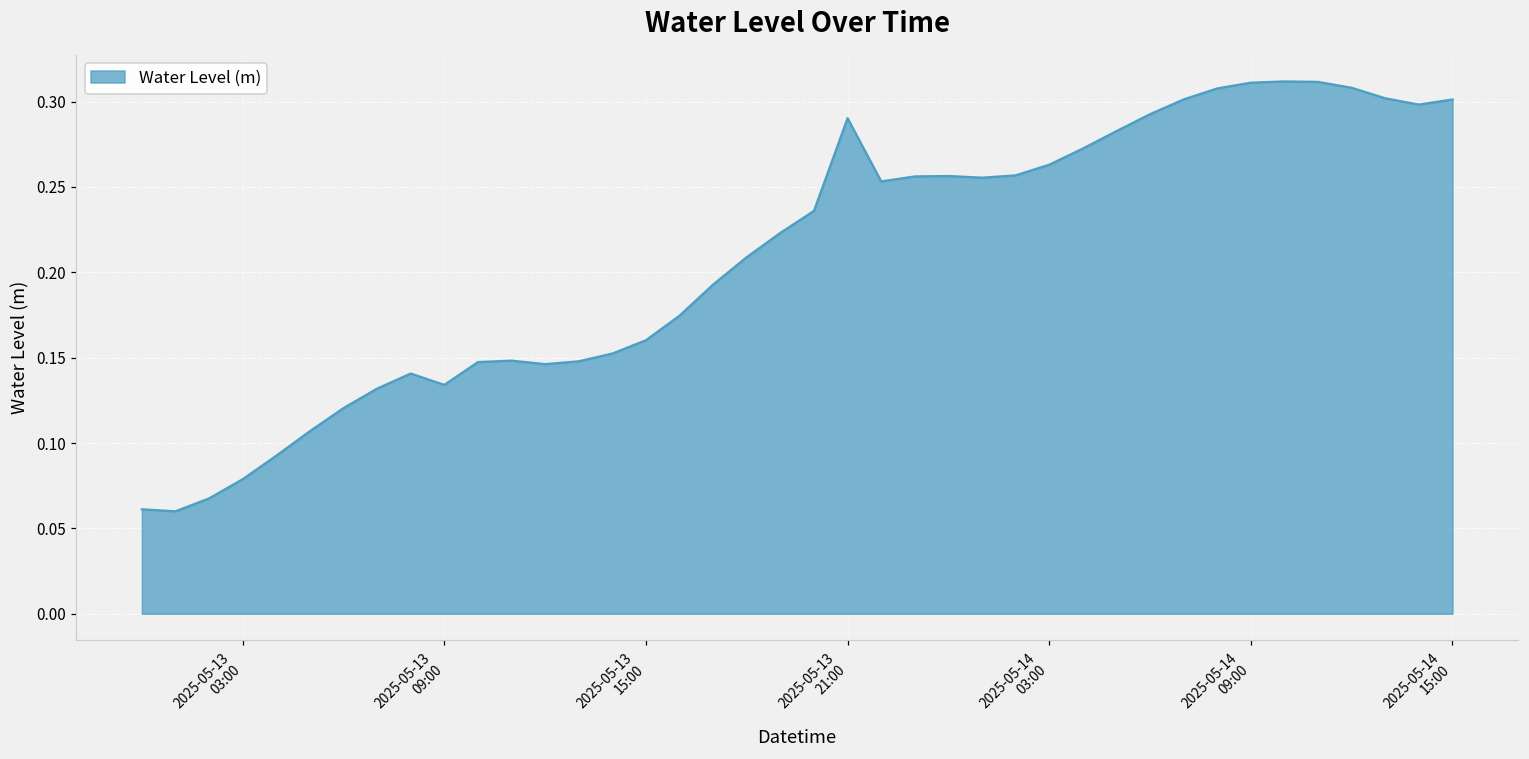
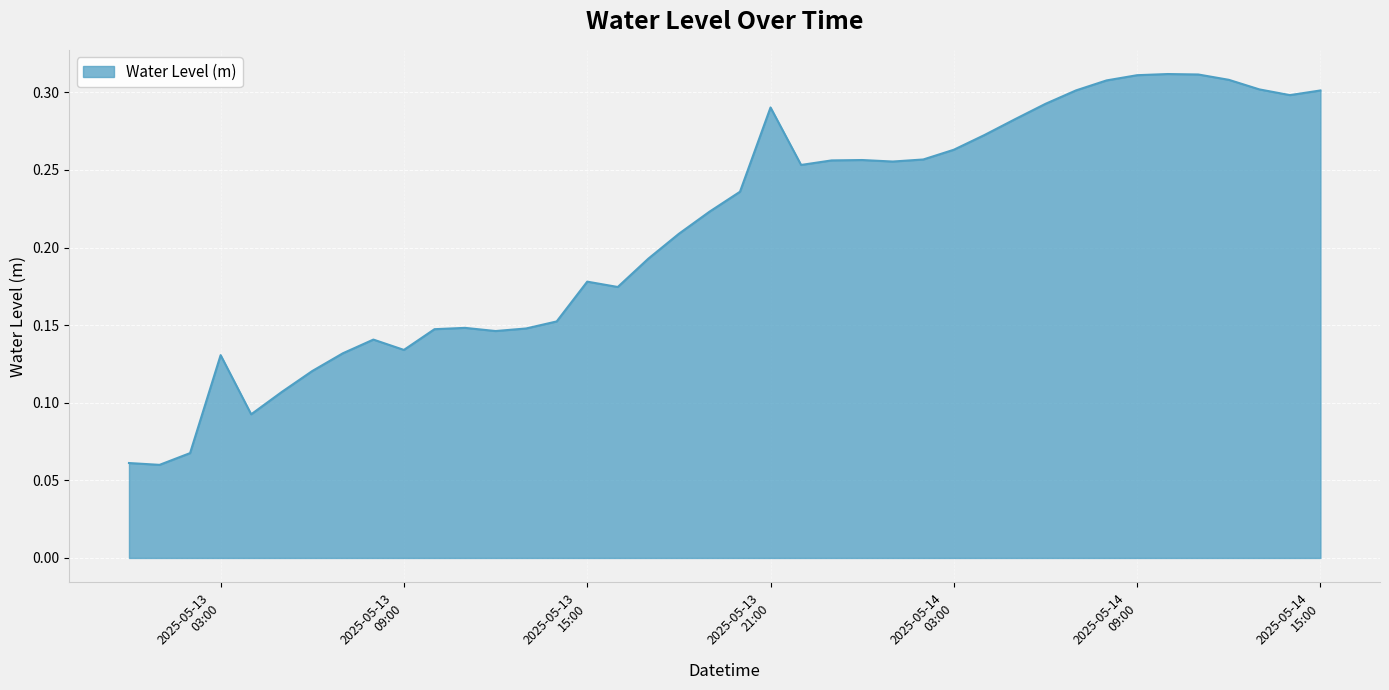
  {
-   "2025-05-13 03:00": 0.079,
+   "2025-05-13 03:00": 0.131,
    "2025-05-13 09:00": 0.134,
-   "2025-05-13 15:00": 0.160,
+   "2025-05-13 15:00": 0.178,
    "2025-05-13 21:00": 0.290,
    "2025-05-14 03:00": 0.263,
    "2025-05-14 09:00": 0.311,
    "2025-05-14 15:00": 0.301
  }
